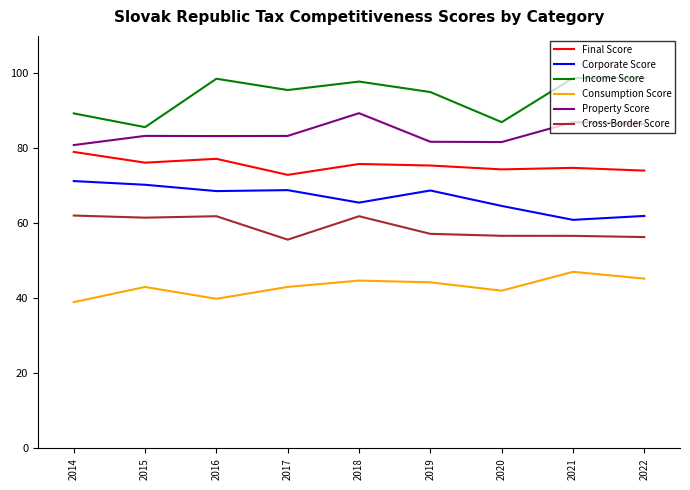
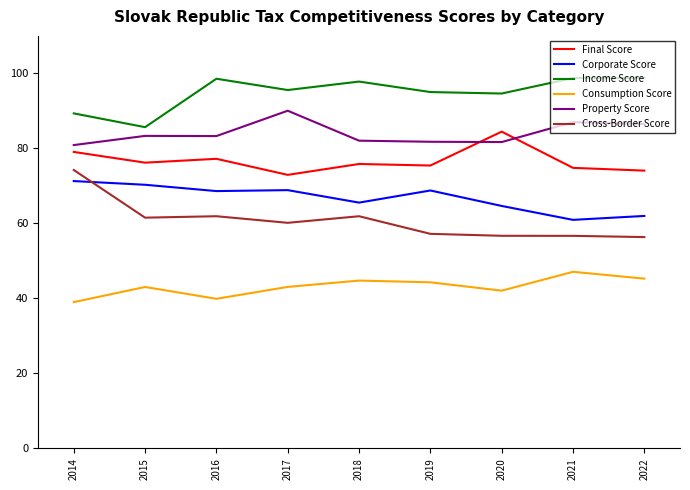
  {
    "Final Score": {
      "2014": 79,
      "2015": 76,
      "2016": 77,
      "2017": 73,
      "2018": 76,
      "2019": 75,
-     "2020": 74,
+     "2020": 84,
      "2021": 75,
      "2022": 74
    },
    "Corporate Score": {
      "2014": 71,
      "2015": 70,
      "2016": 69,
      "2017": 69,
      "2018": 66,
      "2019": 69,
      "2020": 65,
      "2021": 61,
      "2022": 62
    },
    "Income Score": {
      "2014": 89,
      "2015": 86,
      "2016": 99,
      "2017": 96,
      "2018": 98,
      "2019": 95,
-     "2020": 87
+     "2020": 95
    },
    "Consumption Score": {
      "2014": 39,
      "2015": 43,
      "2016": 40,
      "2017": 43,
      "2018": 45,
      "2019": 44,
      "2020": 42,
      "2021": 47,
      "2022": 45
    },
    "Property Score": {
      "2014": 81,
      "2015": 83,
      "2016": 83,
-     "2017": 83,
-     "2018": 89,
+     "2017": 90,
+     "2018": 82,
      "2019": 82,
      "2020": 82
    },
    "Cross-Border Score": {
-     "2014": 62,
+     "2014": 74,
      "2015": 62,
      "2016": 62,
-     "2017": 56,
+     "2017": 60,
      "2018": 62,
      "2019": 57,
      "2020": 57,
      "2021": 57,
      "2022": 56
    }
  }
